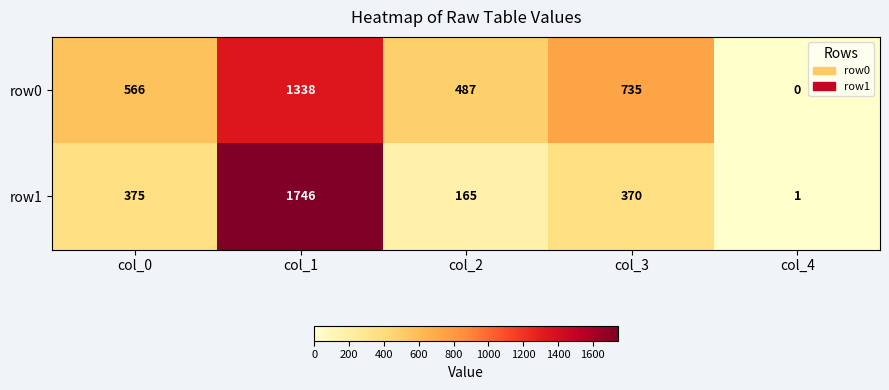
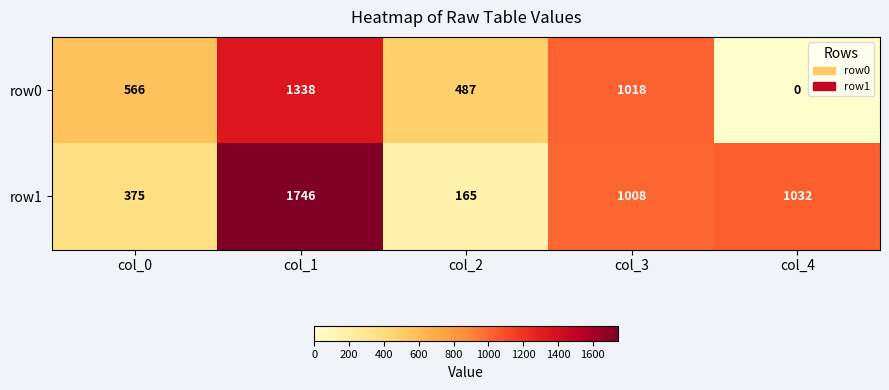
  {
    "row0": {
      "col_0": 566,
      "col_1": 1338,
      "col_2": 487,
-     "col_3": 735,
+     "col_3": 1018,
      "col_4": 0
    },
    "row1": {
      "col_0": 375,
      "col_1": 1746,
      "col_2": 165,
-     "col_3": 370,
-     "col_4": 1
+     "col_3": 1008,
+     "col_4": 1032
    }
  }
